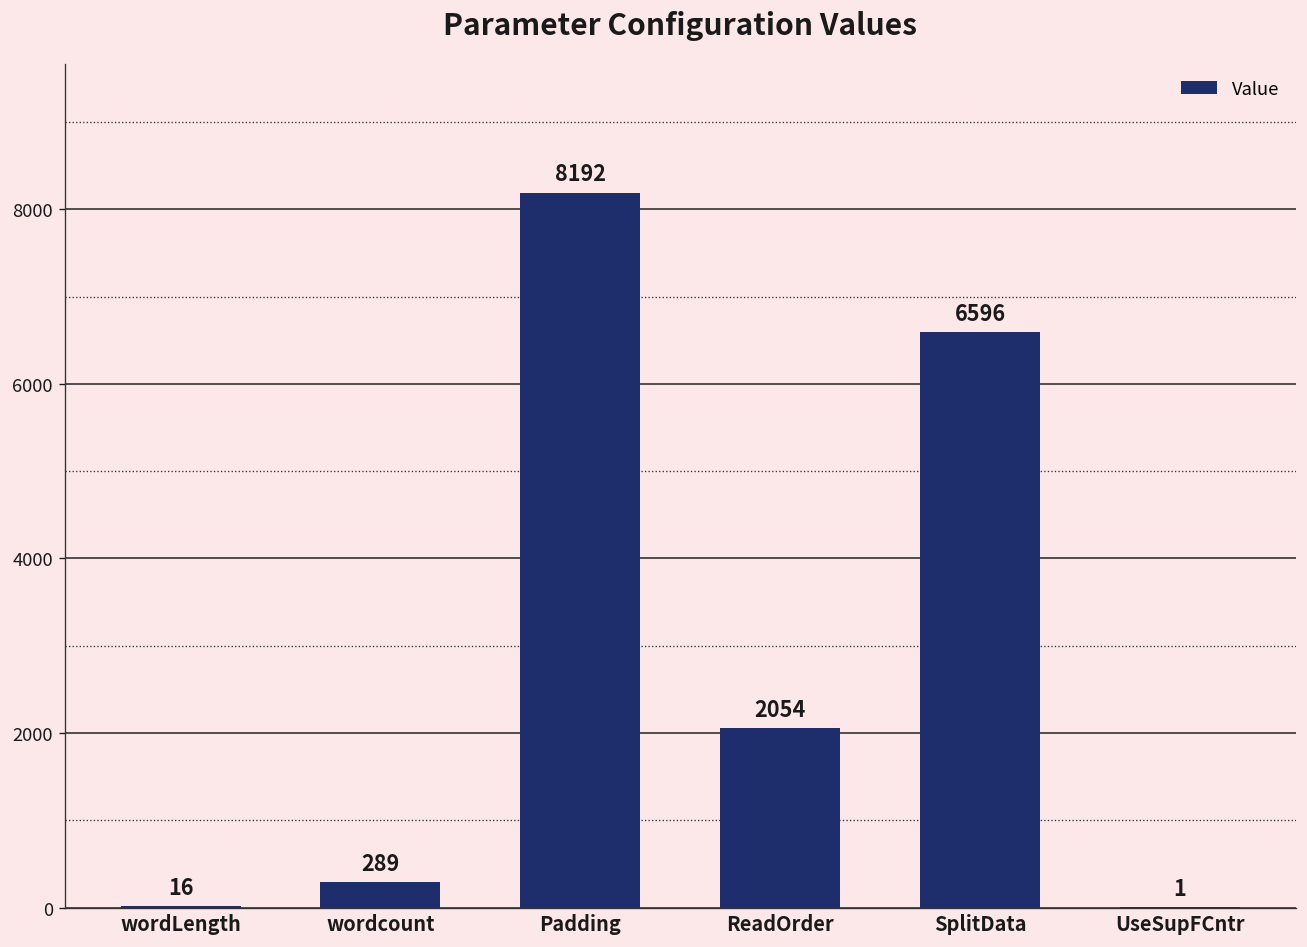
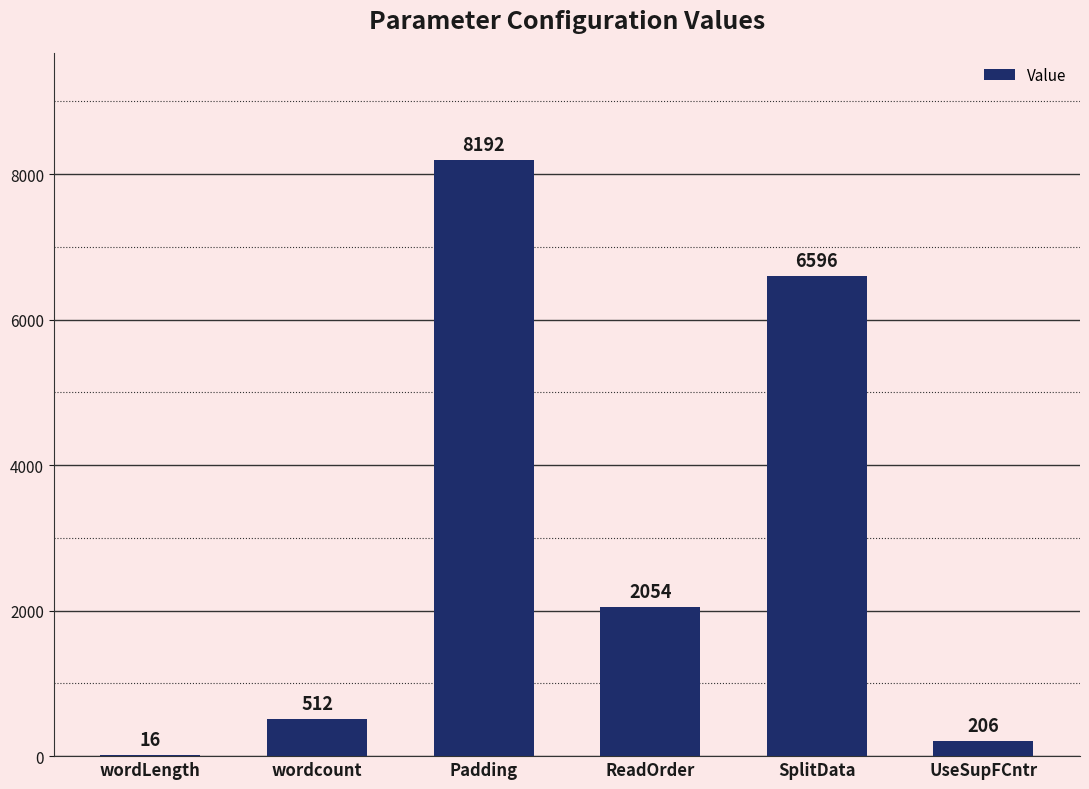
  {
    "wordLength": 16,
-   "wordcount": 289,
+   "wordcount": 512,
    "Padding": 8192,
    "ReadOrder": 2054,
    "SplitData": 6596,
-   "UseSupFCntr": 1
+   "UseSupFCntr": 206
  }
